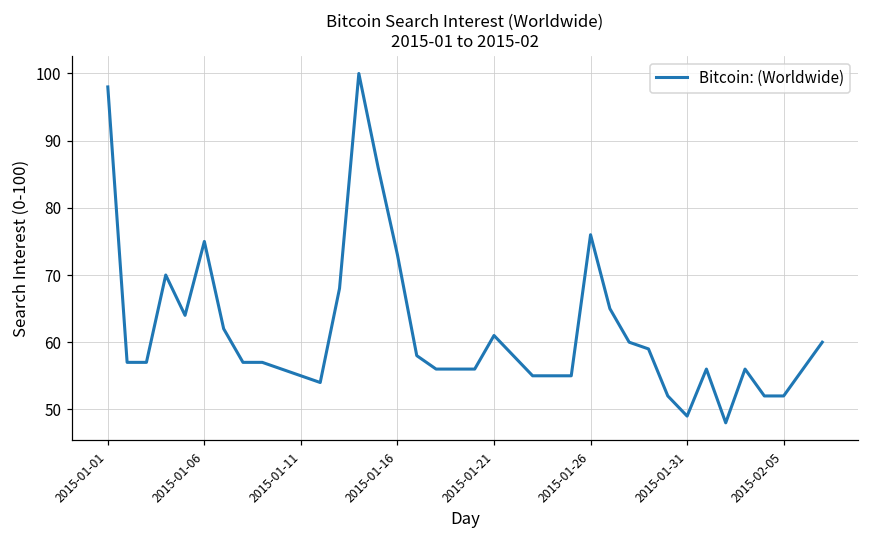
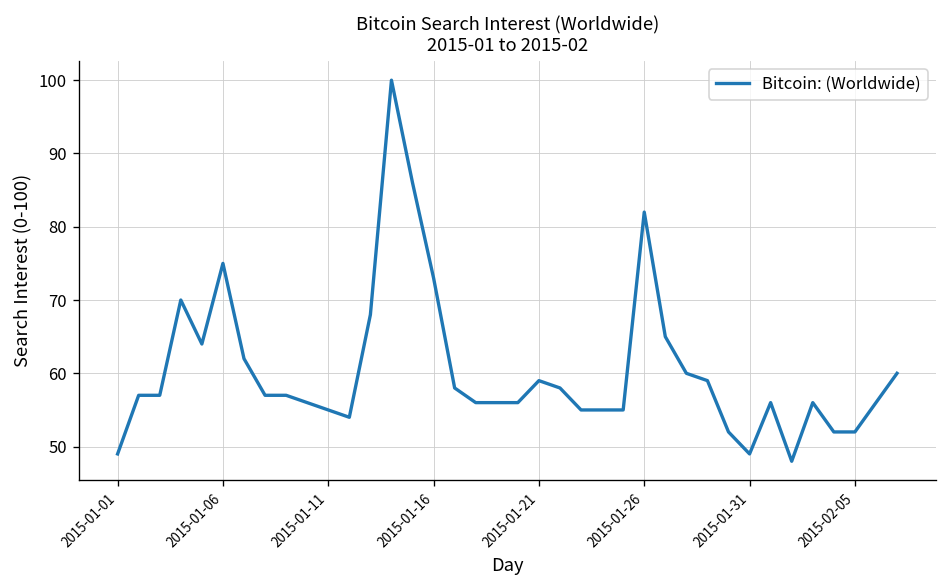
  {
-   "2015-01-01": 98,
+   "2015-01-01": 49,
    "2015-01-06": 75,
    "2015-01-11": 55,
    "2015-01-16": 73,
-   "2015-01-21": 61,
-   "2015-01-26": 76,
+   "2015-01-21": 59,
+   "2015-01-26": 82,
    "2015-01-31": 49,
    "2015-02-05": 52
  }
